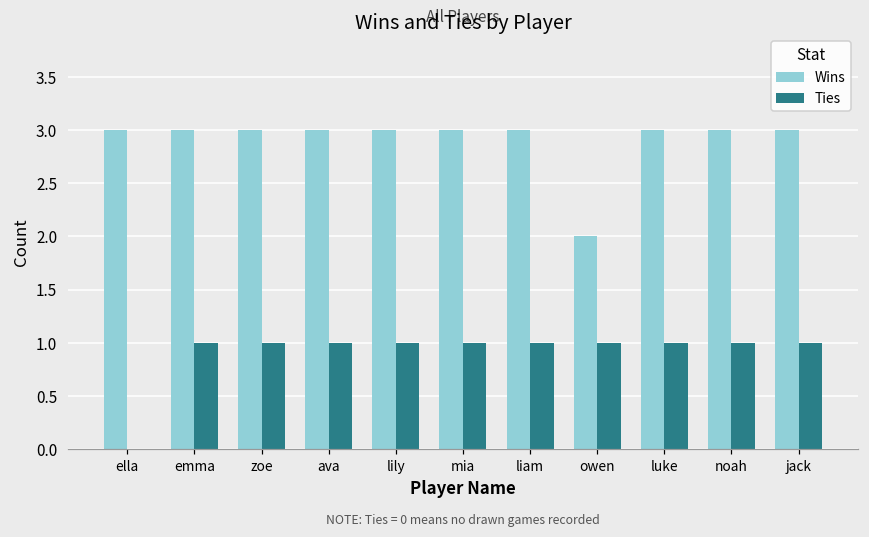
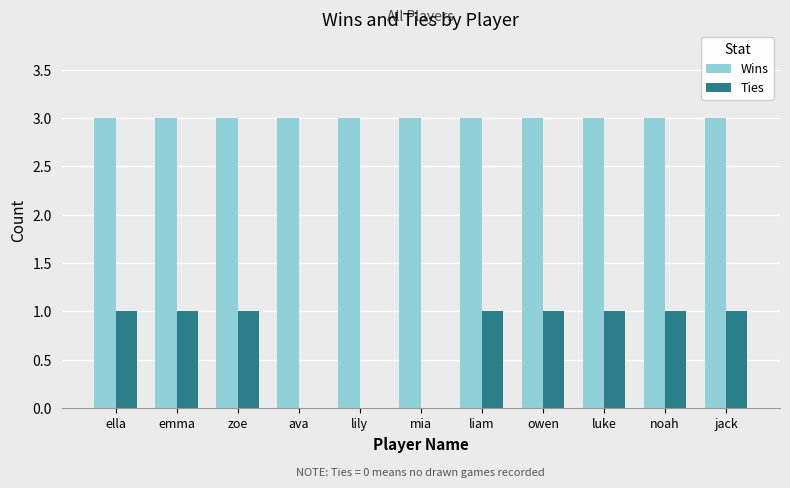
  {
    "Wins": {
      "ella": 3,
      "emma": 3,
      "zoe": 3,
      "ava": 3,
      "lily": 3,
      "mia": 3,
      "liam": 3,
-     "owen": 2,
+     "owen": 3,
      "luke": 3,
      "noah": 3,
      "jack": 3
    },
    "Ties": {
-     "ella": 0,
+     "ella": 1,
      "emma": 1,
      "zoe": 1,
-     "ava": 1,
-     "lily": 1,
-     "mia": 1,
+     "ava": 0,
+     "lily": 0,
+     "mia": 0,
      "liam": 1,
      "owen": 1,
      "luke": 1,
      "noah": 1,
      "jack": 1
    }
  }
